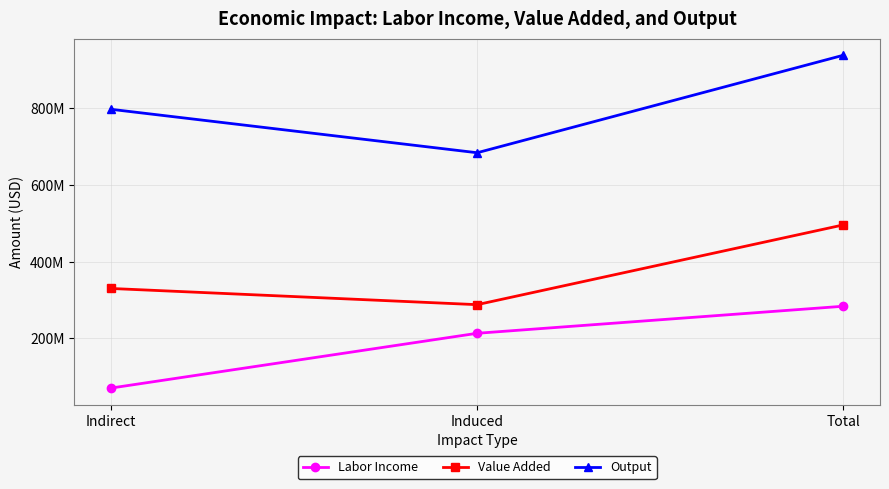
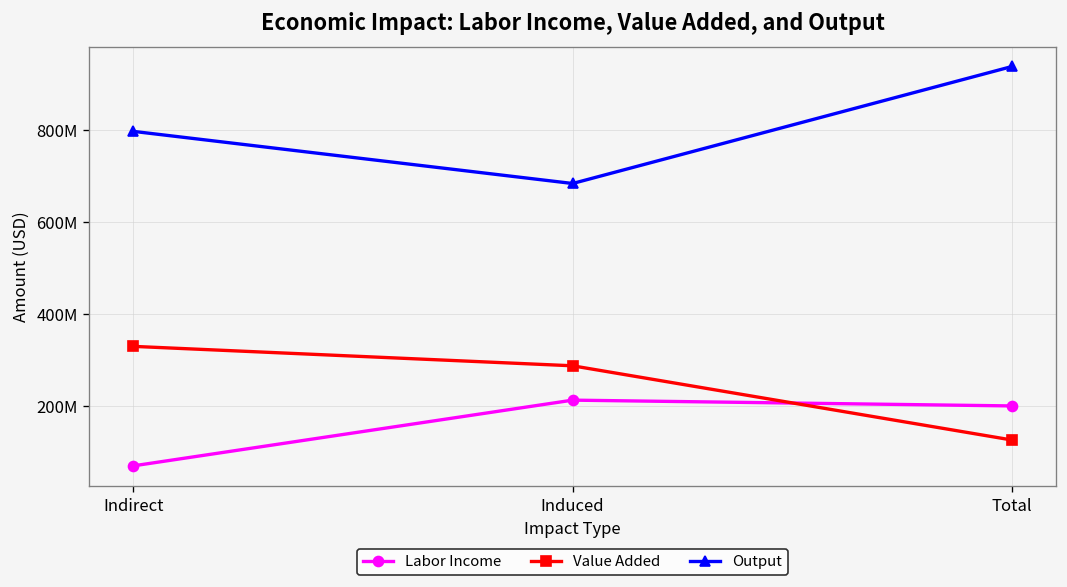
  {
    "Labor Income": {
      "Indirect": 70000000,
      "Induced": 210000000,
-     "Total": 280000000
+     "Total": 200000000
    },
    "Value Added": {
      "Indirect": 330000000,
      "Induced": 290000000,
-     "Total": 500000000
+     "Total": 130000000
    },
    "Output": {
      "Indirect": 800000000,
      "Induced": 680000000,
      "Total": 940000000
    }
  }
